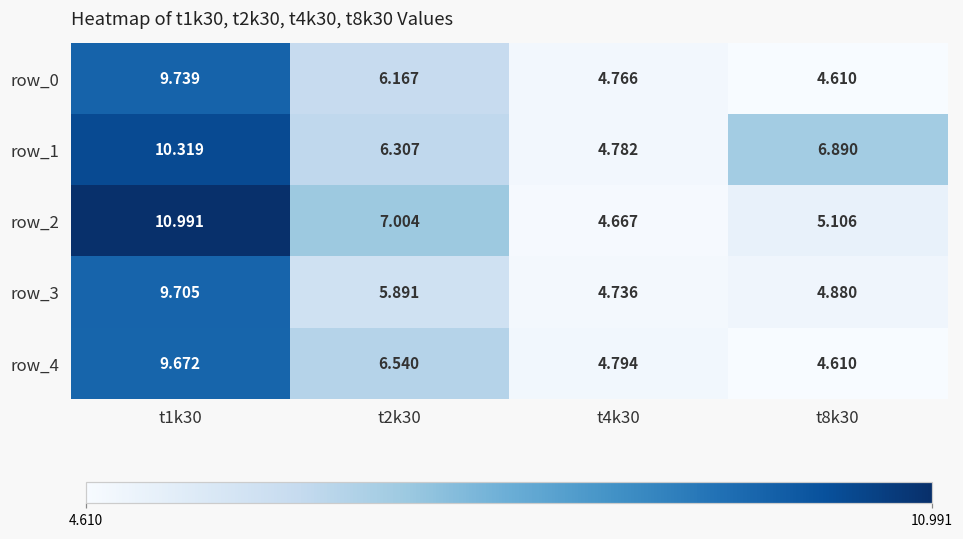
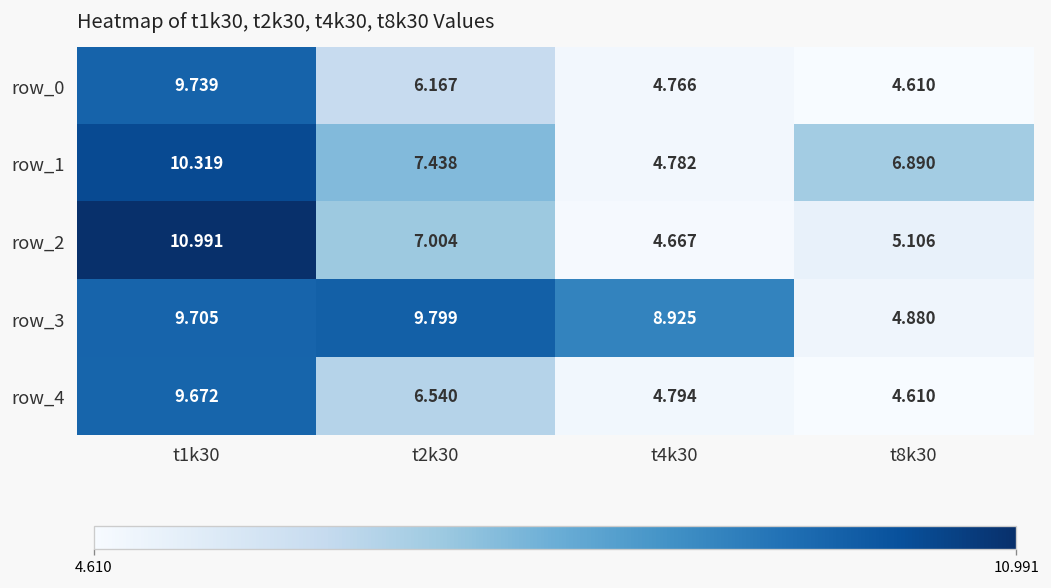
  {
    "row_0": {
      "t1k30": 9.739,
      "t2k30": 6.167,
      "t4k30": 4.766,
      "t8k30": 4.610
    },
    "row_1": {
      "t1k30": 10.319,
-     "t2k30": 6.307,
+     "t2k30": 7.438,
      "t4k30": 4.782,
      "t8k30": 6.890
    },
    "row_2": {
      "t1k30": 10.991,
      "t2k30": 7.004,
      "t4k30": 4.667,
      "t8k30": 5.106
    },
    "row_3": {
      "t1k30": 9.705,
-     "t2k30": 5.891,
-     "t4k30": 4.736,
+     "t2k30": 9.799,
+     "t4k30": 8.925,
      "t8k30": 4.880
    },
    "row_4": {
      "t1k30": 9.672,
      "t2k30": 6.540,
      "t4k30": 4.794,
      "t8k30": 4.610
    }
  }
